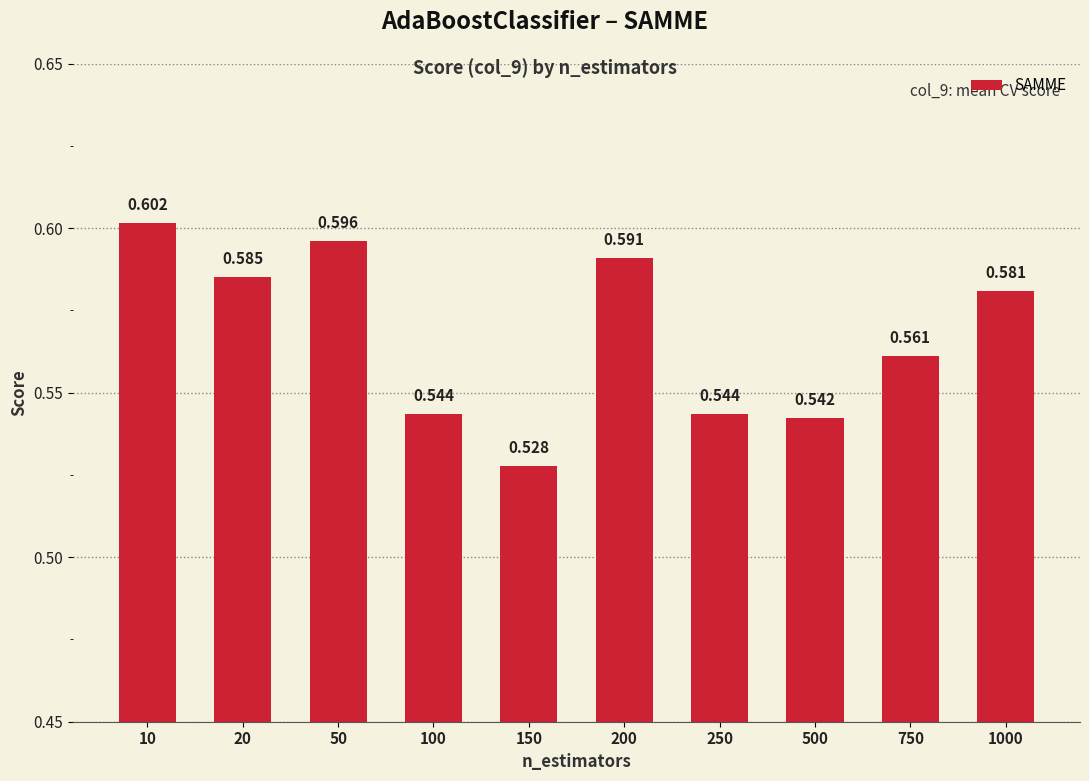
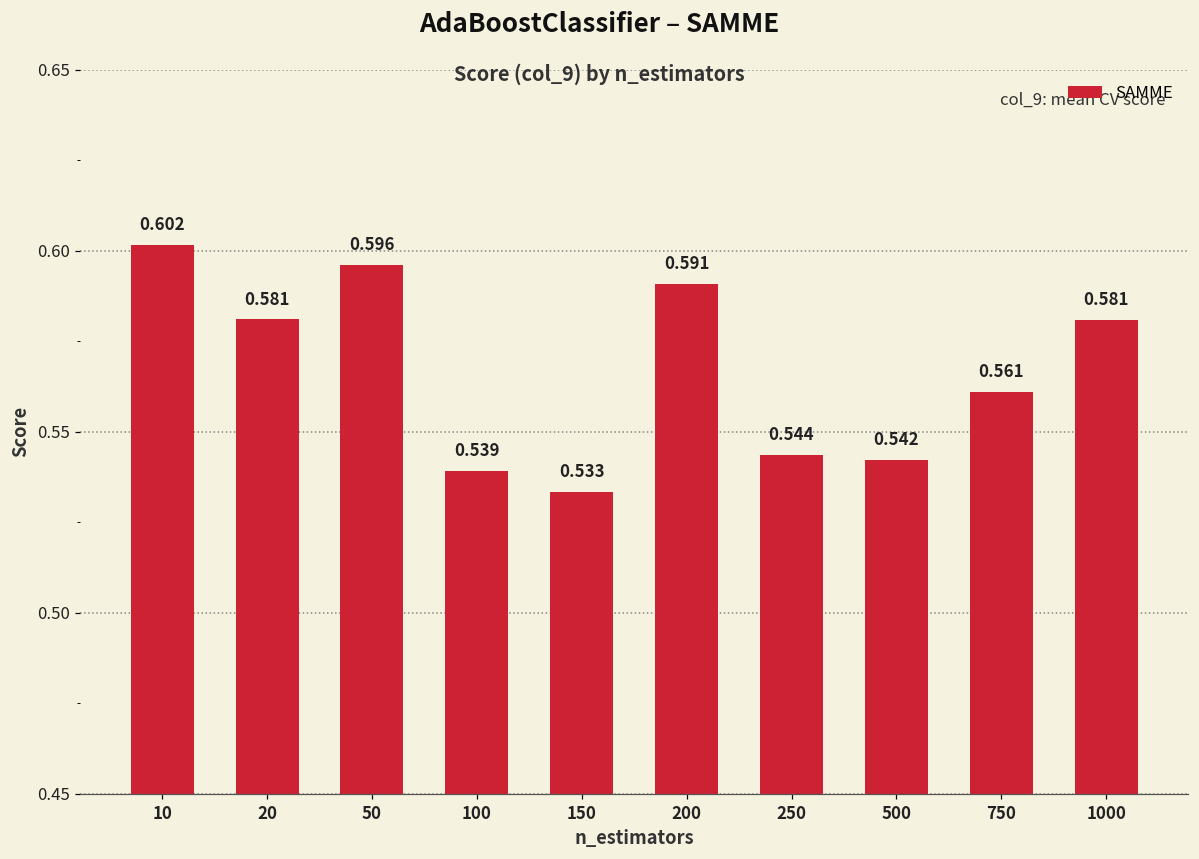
  {
    "10": 0.602,
-   "20": 0.585,
+   "20": 0.581,
    "50": 0.596,
-   "100": 0.544,
-   "150": 0.528,
+   "100": 0.539,
+   "150": 0.533,
    "200": 0.591,
    "250": 0.544,
    "500": 0.542,
    "750": 0.561,
    "1000": 0.581
  }
